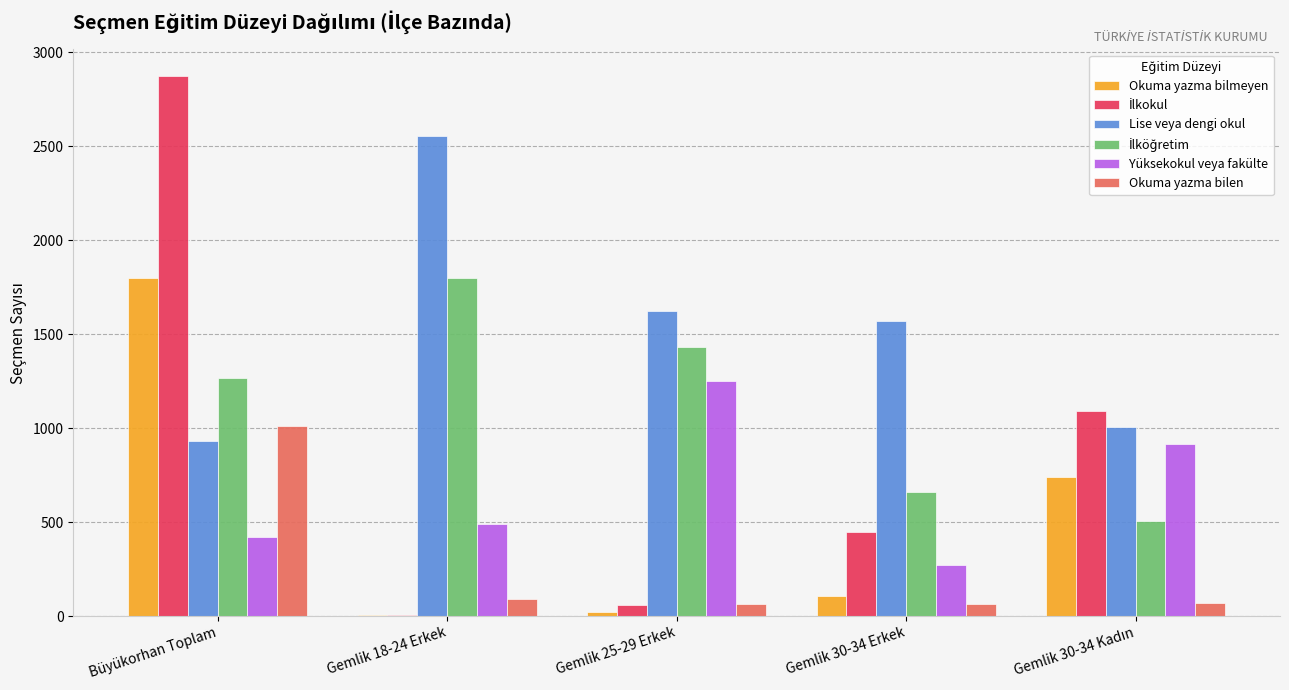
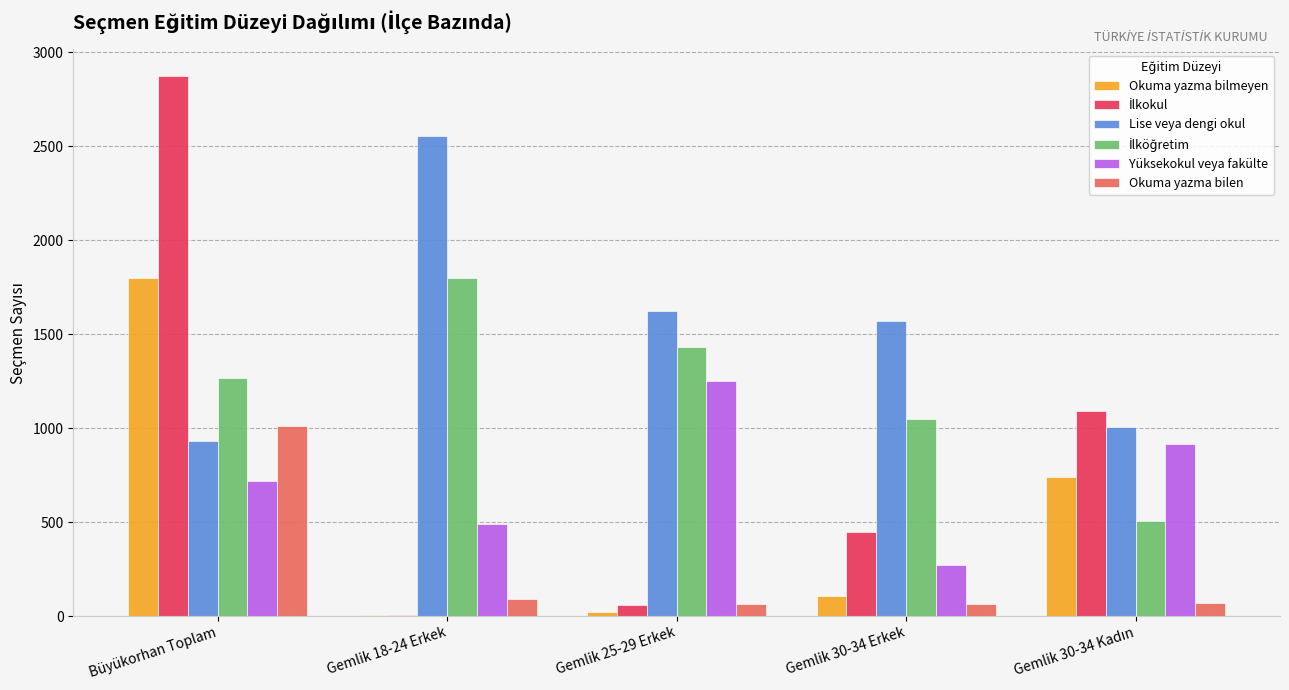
  {
    "Okuma yazma bilmeyen": {
      "Büyükorhan Toplam": 1800,
      "Gemlik 25-29 Erkek": 20,
      "Gemlik 30-34 Erkek": 110,
      "Gemlik 30-34 Kadın": 740
    },
    "Lise veya dengi okul": {
      "Büyükorhan Toplam": 930,
      "Gemlik 18-24 Erkek": 2550,
      "Gemlik 25-29 Erkek": 1620,
      "Gemlik 30-34 Erkek": 1570,
      "Gemlik 30-34 Kadın": 1010
    },
    "İlköğretim": {
      "Büyükorhan Toplam": 1270,
      "Gemlik 18-24 Erkek": 1800,
      "Gemlik 25-29 Erkek": 1430,
-     "Gemlik 30-34 Erkek": 660,
+     "Gemlik 30-34 Erkek": 1050,
      "Gemlik 30-34 Kadın": 510
    },
    "Yüksekokul veya fakülte": {
-     "Büyükorhan Toplam": 420,
+     "Büyükorhan Toplam": 720,
      "Gemlik 18-24 Erkek": 490,
      "Gemlik 25-29 Erkek": 1250,
      "Gemlik 30-34 Erkek": 270,
      "Gemlik 30-34 Kadın": 920
    }
  }
